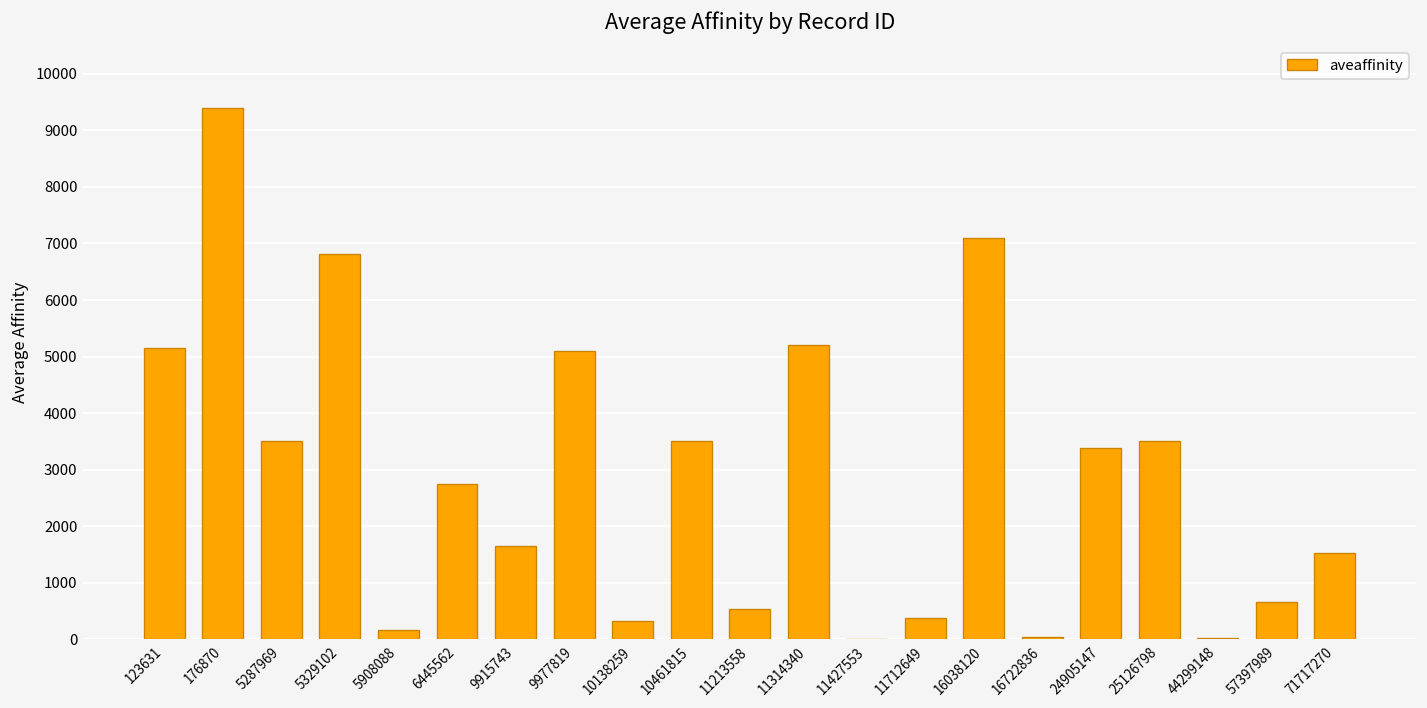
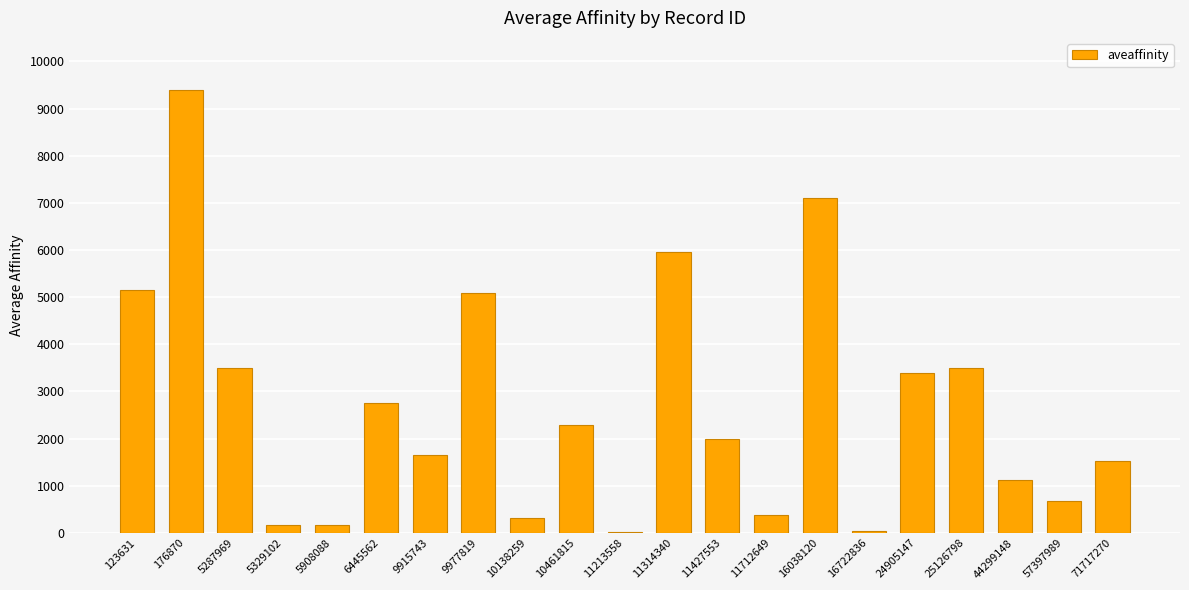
  {
    "123631": 5200,
    "176870": 9400,
    "5287969": 3500,
-   "5329102": 6800,
+   "5329102": 200,
    "5908088": 200,
    "6445562": 2800,
    "9915743": 1700,
    "9977819": 5100,
    "10138259": 300,
-   "10461815": 3500,
-   "11213558": 500,
-   "11314340": 5200,
-   "11427553": 0,
+   "10461815": 2300,
+   "11213558": 0,
+   "11314340": 6000,
+   "11427553": 2000,
    "11712649": 400,
    "16038120": 7100,
    "24905147": 3400,
    "25126798": 3500,
-   "44299148": 0,
+   "44299148": 1100,
    "57397989": 700,
    "71717270": 1500
  }
